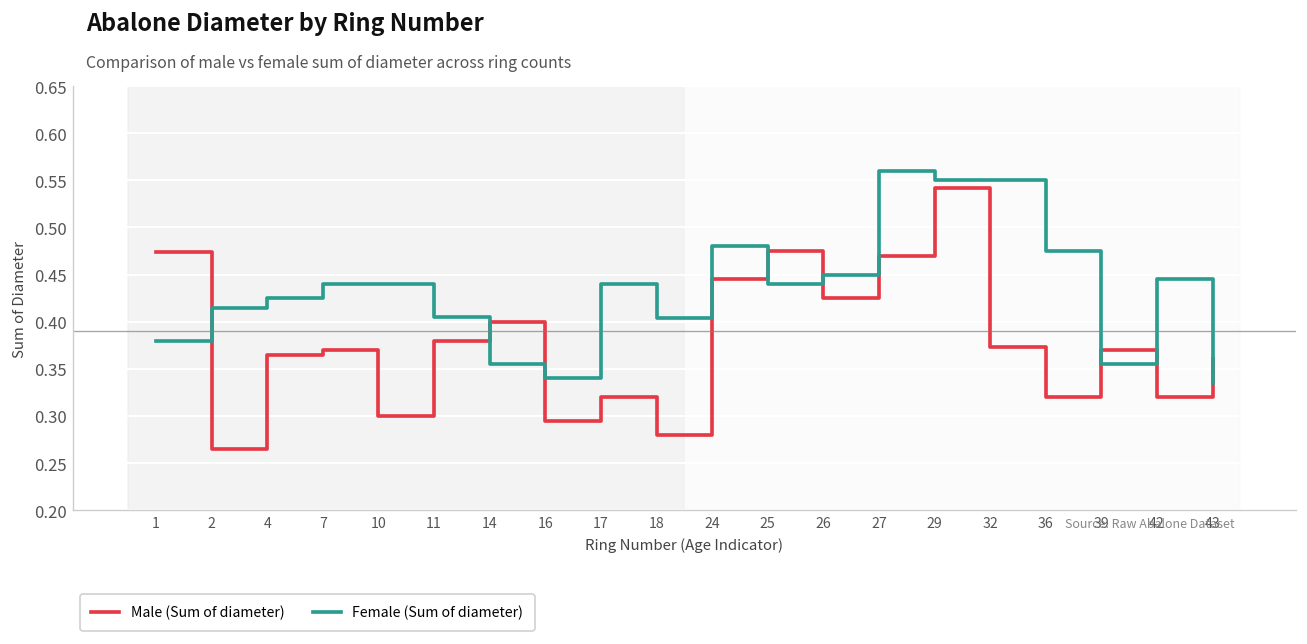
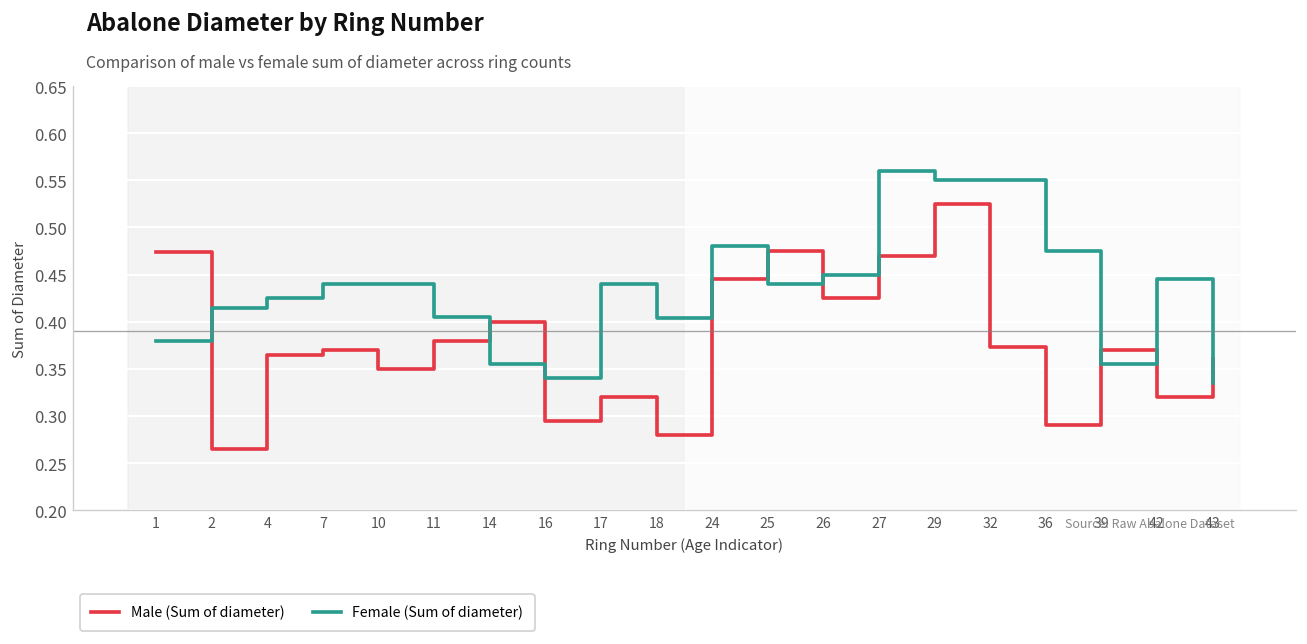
  {
    "Male (Sum of diameter)": {
      "1": 0.47,
      "2": 0.27,
      "4": 0.37,
      "7": 0.37,
-     "10": 0.30,
+     "10": 0.35,
      "11": 0.38,
      "14": 0.40,
      "16": 0.30,
      "17": 0.32,
      "18": 0.28,
      "24": 0.45,
      "25": 0.48,
      "26": 0.43,
      "27": 0.47,
-     "29": 0.54,
+     "29": 0.53,
      "32": 0.37,
-     "36": 0.32,
+     "36": 0.29,
      "39": 0.37,
      "42": 0.32,
      "43": 0.36
    },
    "Female (Sum of diameter)": {
      "1": 0.38,
      "2": 0.42,
      "4": 0.43,
      "7": 0.44,
      "10": 0.44,
      "11": 0.41,
      "14": 0.36,
      "16": 0.34,
      "17": 0.44,
      "18": 0.40,
      "24": 0.48,
      "25": 0.44,
      "26": 0.45,
      "27": 0.56,
      "29": 0.55,
      "32": 0.55,
      "36": 0.48,
      "39": 0.36,
      "42": 0.45,
      "43": 0.34
    }
  }
